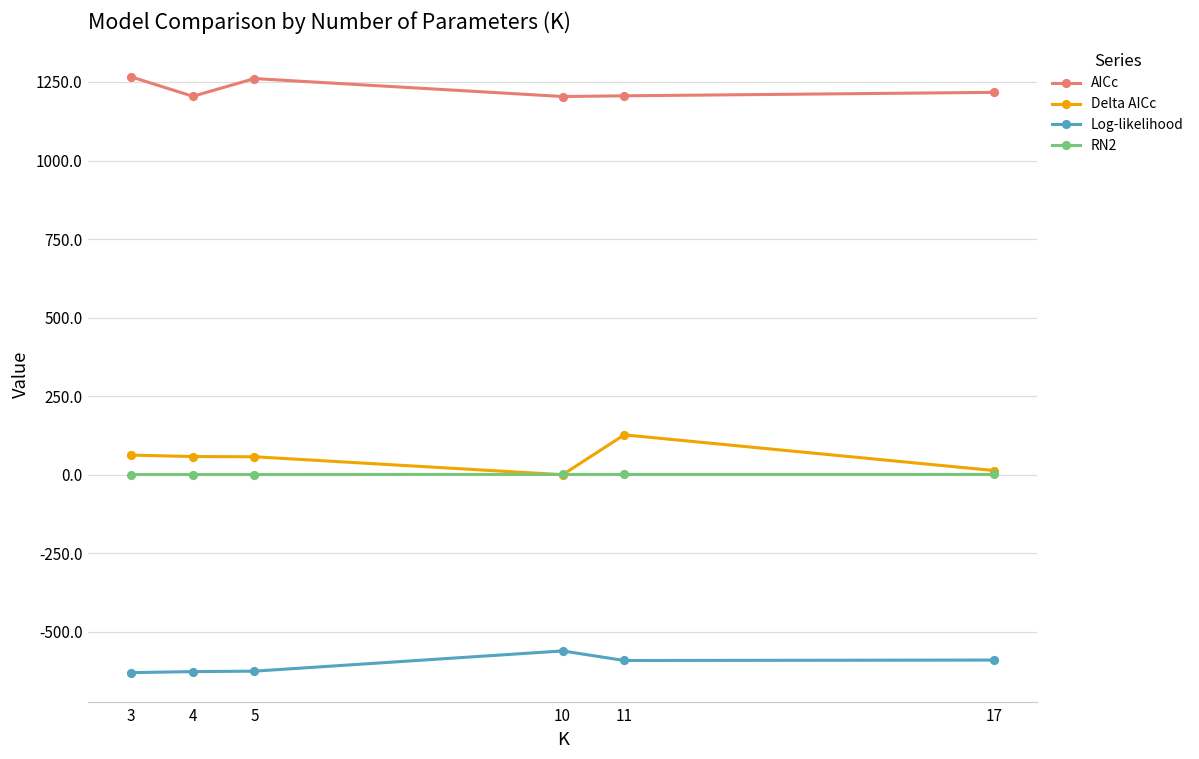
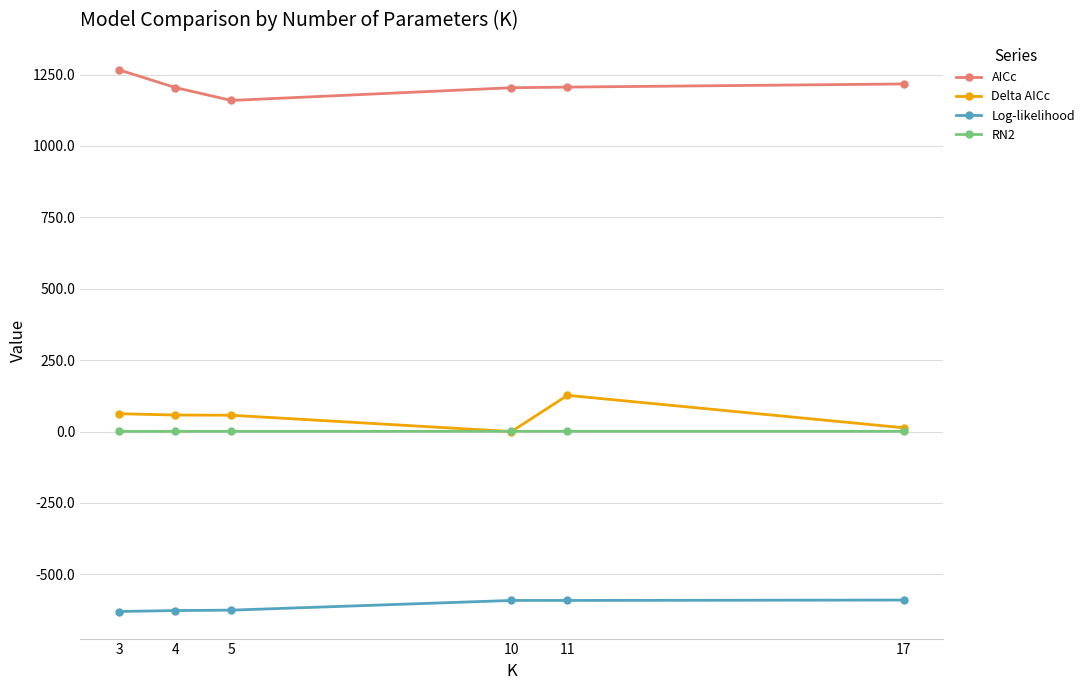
  {
    "AICc": {
      "3": 1270,
      "4": 1200,
-     "5": 1260,
+     "5": 1160,
      "10": 1200,
      "11": 1210,
      "17": 1220
    },
    "Delta AICc": {
      "3": 60,
      "4": 60,
      "5": 60,
      "11": 130,
      "17": 10
    },
    "Log-likelihood": {
      "3": -630,
      "4": -630,
      "5": -630,
-     "10": -560,
+     "10": -590,
      "11": -590,
      "17": -590
    },
    "RN2": {
      "3": 0,
      "4": 0,
      "5": 0,
      "11": 0,
      "17": 0
    }
  }
